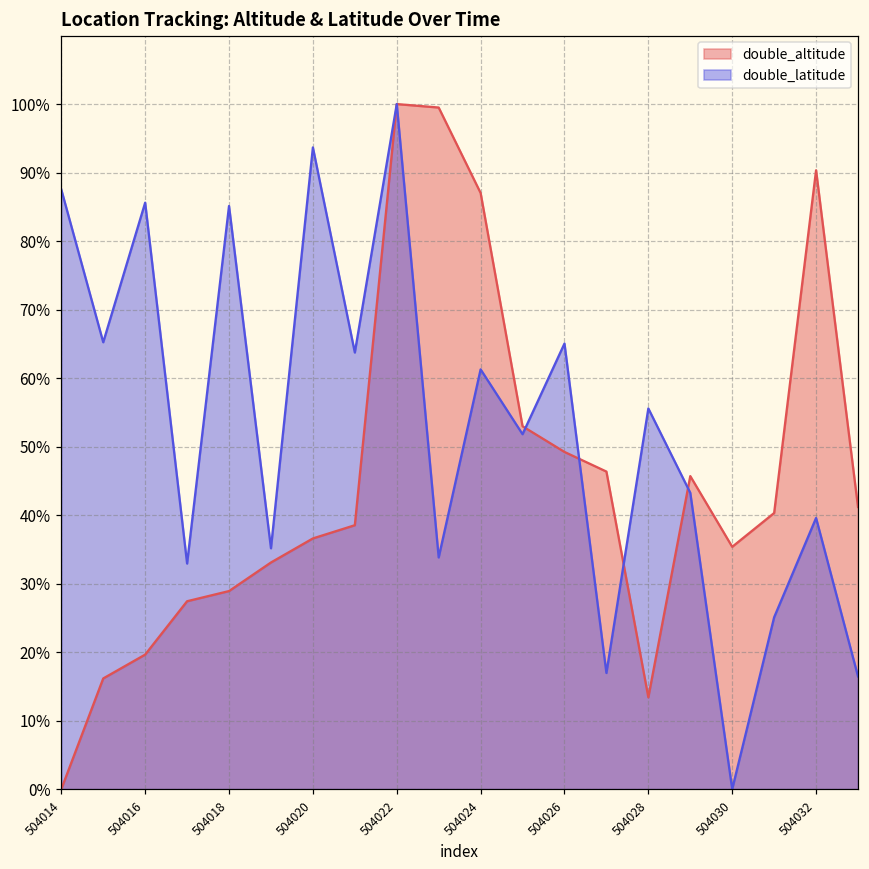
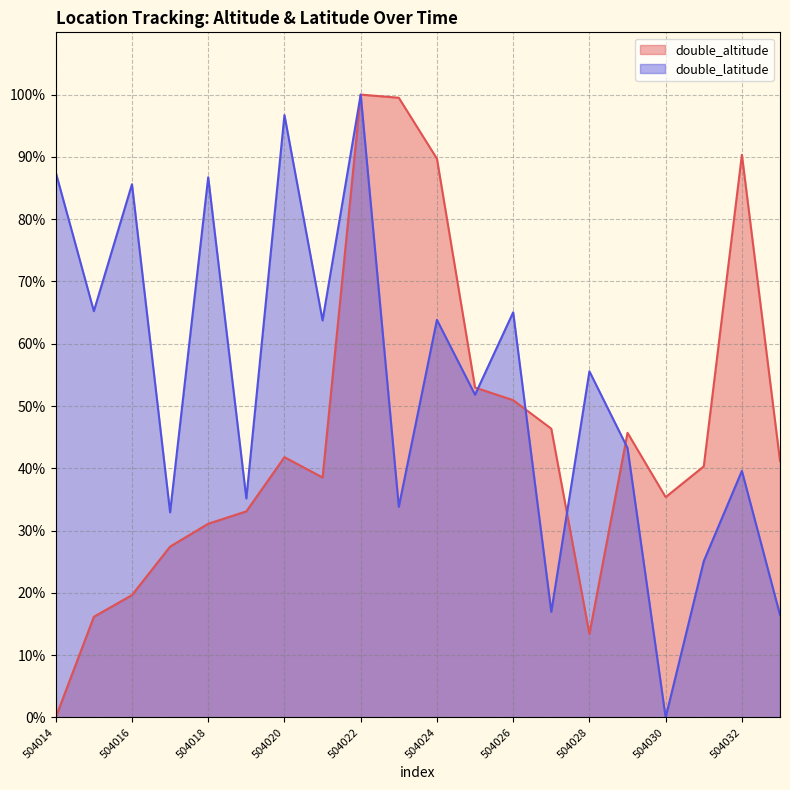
  {
    "double_altitude": {
      "504014": "0%",
      "504016": "20%",
-     "504018": "29%",
-     "504020": "37%",
-     "504024": "87%",
-     "504026": "49%",
+     "504018": "31%",
+     "504020": "42%",
+     "504024": "90%",
+     "504026": "51%",
      "504028": "13%",
      "504030": "35%",
      "504032": "90%"
    },
    "double_latitude": {
      "504014": "88%",
      "504016": "86%",
-     "504018": "85%",
-     "504020": "94%",
-     "504024": "61%",
+     "504018": "87%",
+     "504020": "97%",
+     "504024": "64%",
      "504026": "65%",
      "504028": "56%",
      "504030": "0%",
      "504032": "40%"
    }
  }
